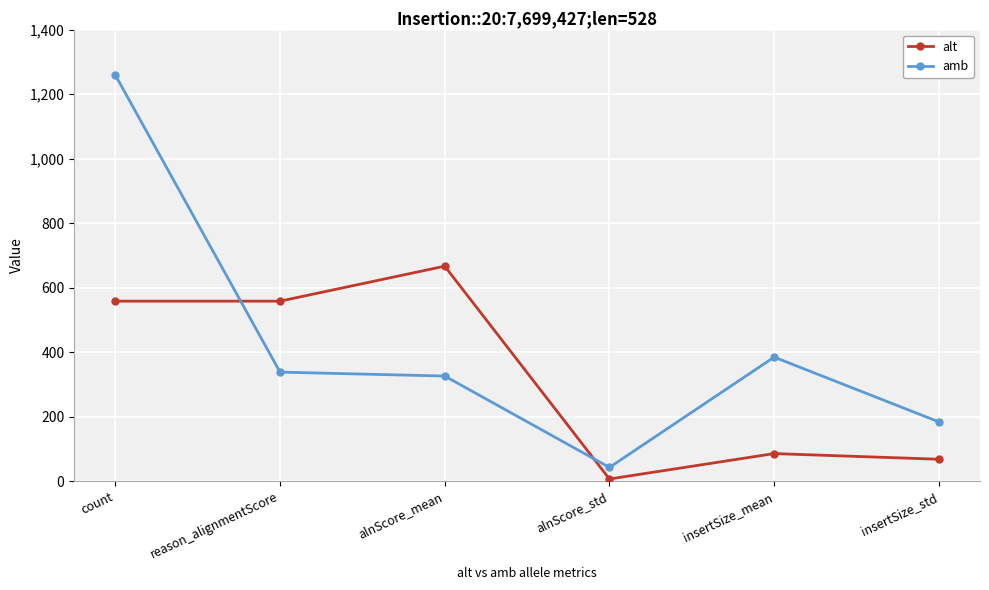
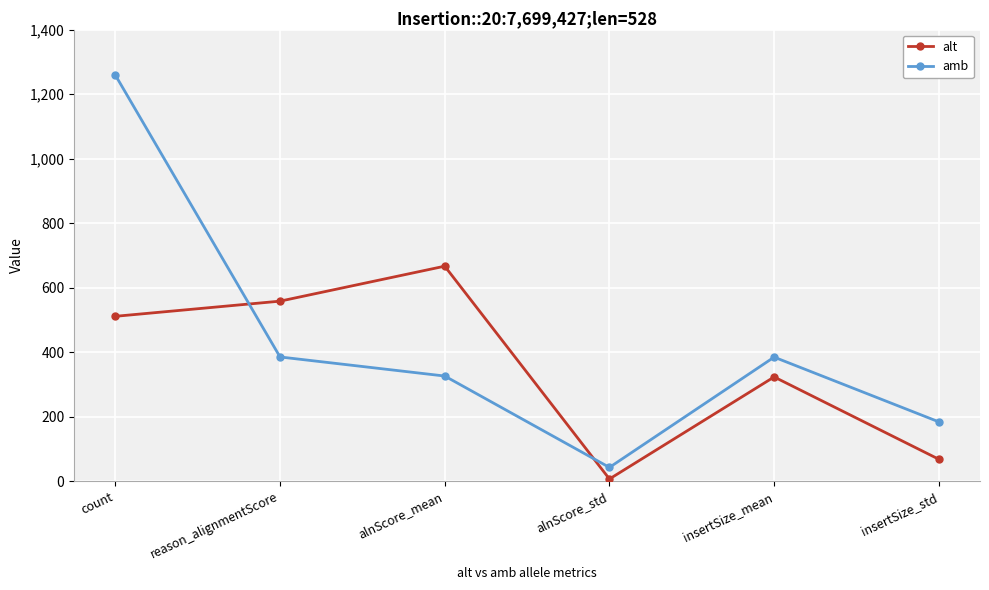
  {
    "alt": {
-     "count": "560",
+     "count": "510",
      "reason_alignmentScore": "560",
      "alnScore_mean": "670",
      "alnScore_std": "10",
-     "insertSize_mean": "90",
+     "insertSize_mean": "320",
      "insertSize_std": "70"
    },
    "amb": {
      "count": "1,260",
-     "reason_alignmentScore": "340",
+     "reason_alignmentScore": "390",
      "alnScore_mean": "330",
      "alnScore_std": "40",
      "insertSize_mean": "380",
      "insertSize_std": "180"
    }
  }
